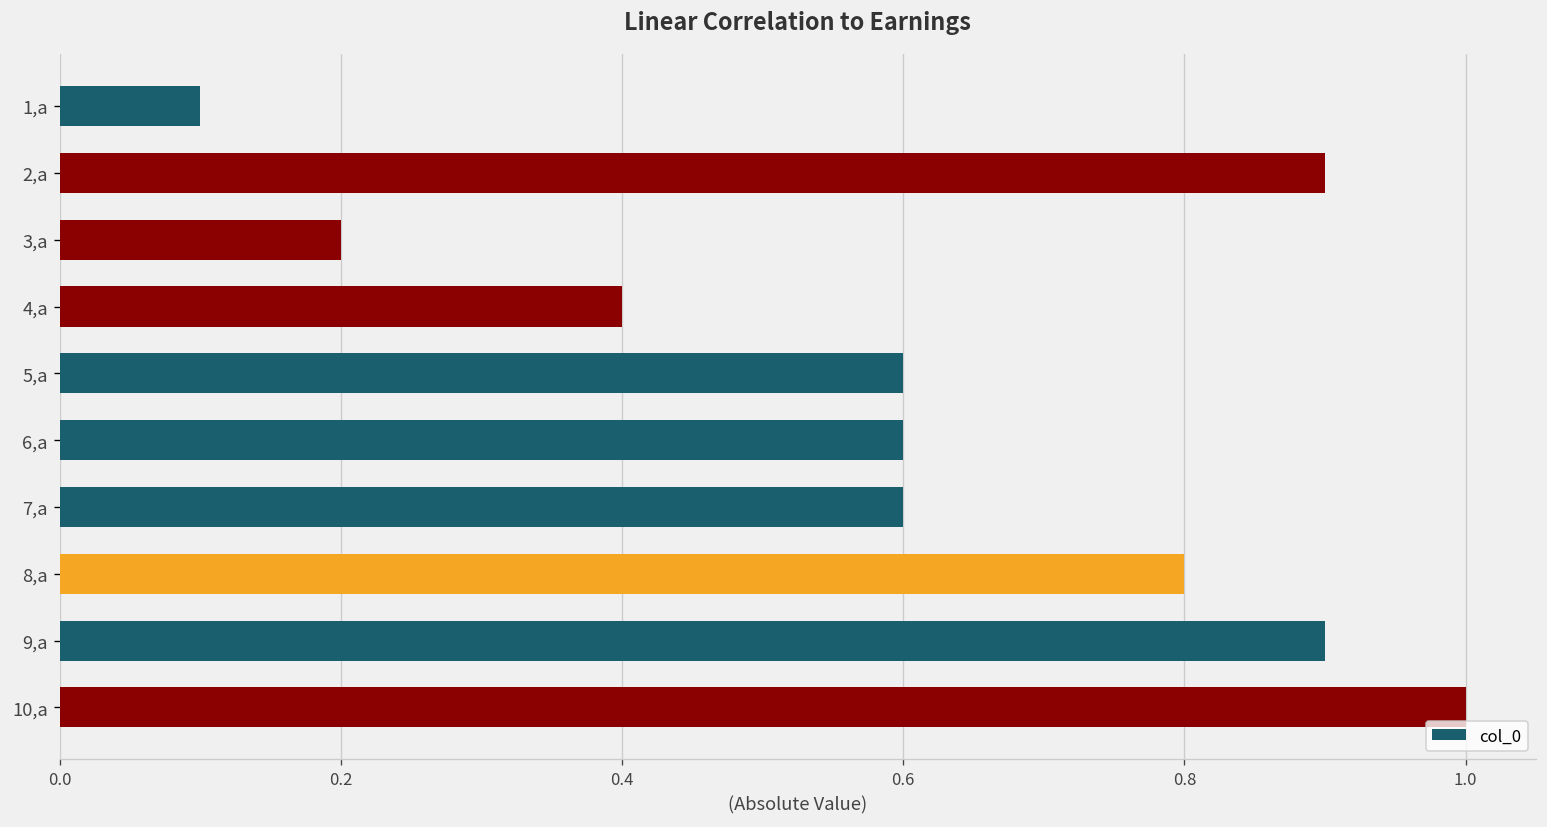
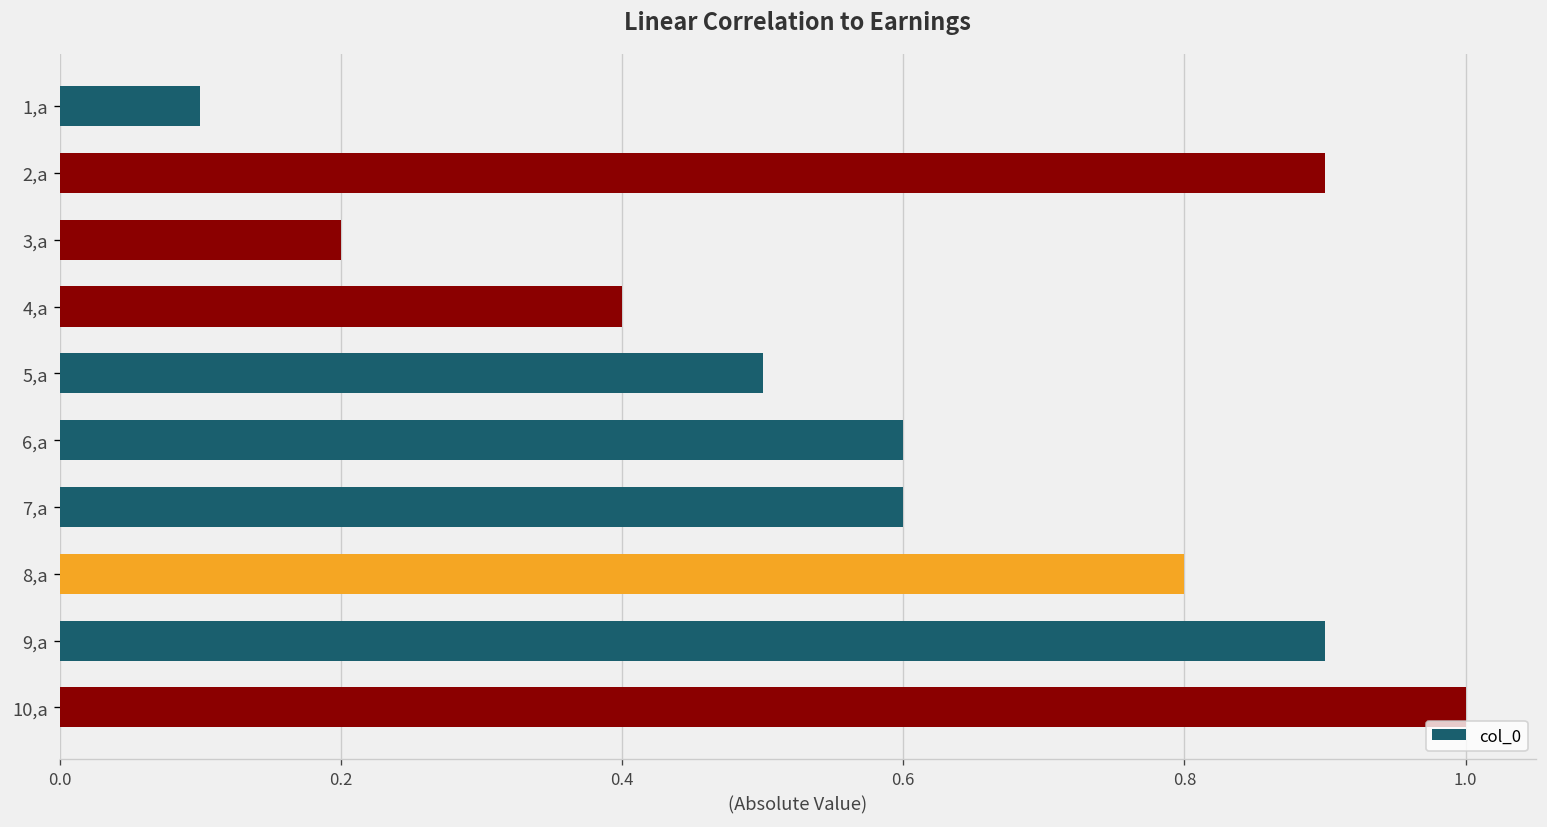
  {
    "1,a": 0.100,
    "2,a": 0.900,
    "3,a": 0.200,
    "4,a": 0.400,
-   "5,a": 0.600,
+   "5,a": 0.500,
    "6,a": 0.600,
    "7,a": 0.600,
    "8,a": 0.800,
    "9,a": 0.900,
    "10,a": 1.000
  }
